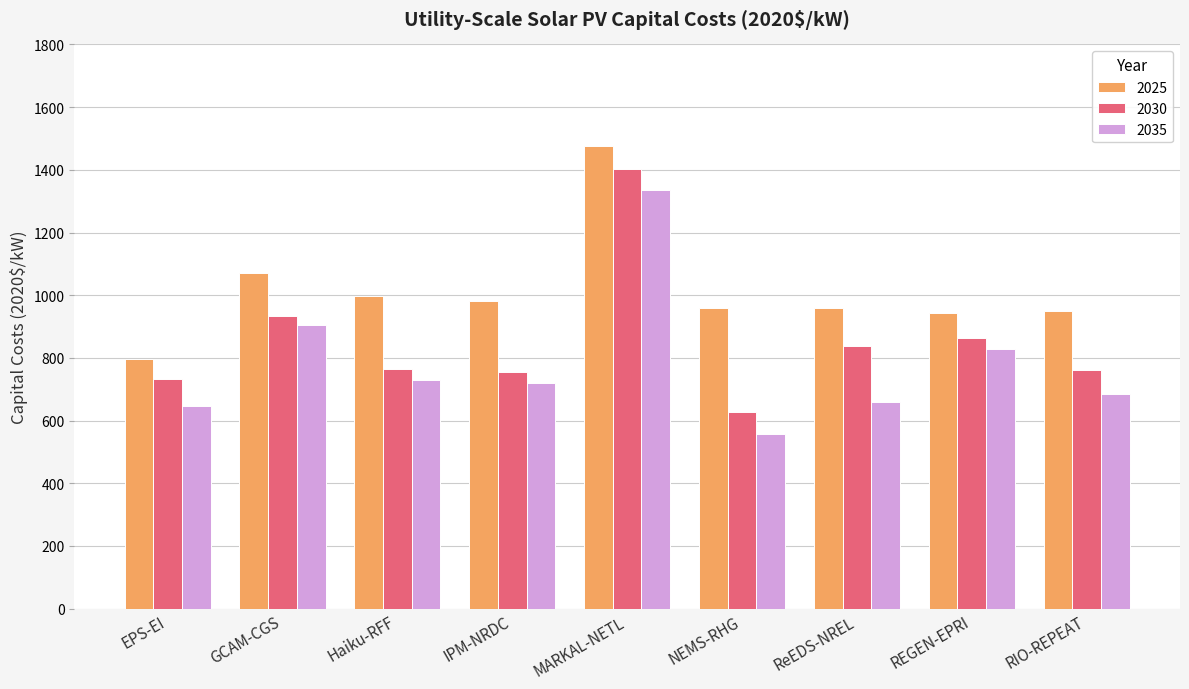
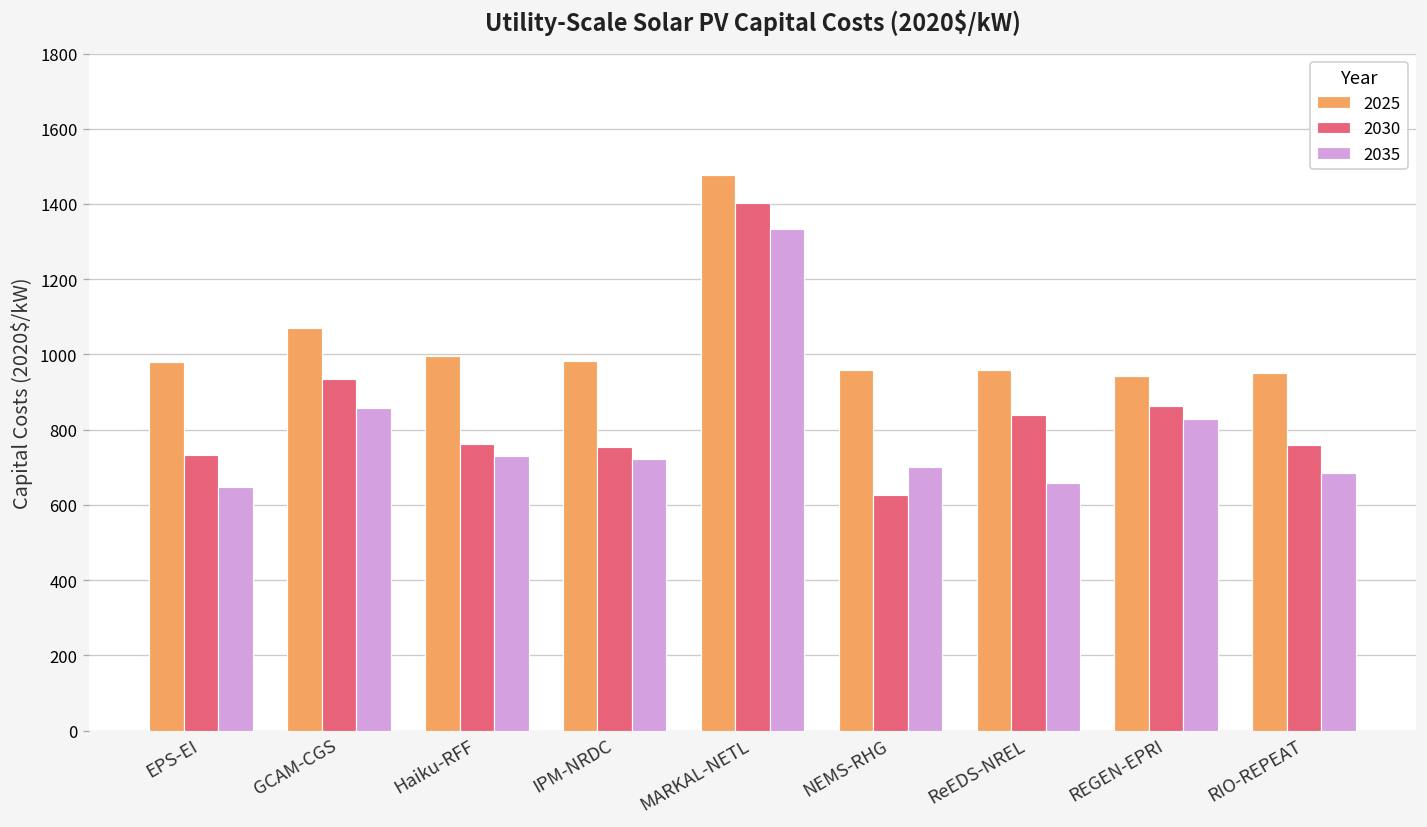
  {
    "2025": {
-     "EPS-EI": 800,
+     "EPS-EI": 980,
      "GCAM-CGS": 1070,
      "Haiku-RFF": 1000,
      "IPM-NRDC": 980,
      "MARKAL-NETL": 1480,
      "NEMS-RHG": 960,
      "ReEDS-NREL": 960,
      "REGEN-EPRI": 940,
      "RIO-REPEAT": 950
    },
    "2030": {
      "EPS-EI": 730,
      "GCAM-CGS": 930,
      "Haiku-RFF": 760,
      "IPM-NRDC": 750,
      "MARKAL-NETL": 1400,
      "NEMS-RHG": 630,
      "ReEDS-NREL": 840,
      "REGEN-EPRI": 860,
      "RIO-REPEAT": 760
    },
    "2035": {
      "EPS-EI": 650,
-     "GCAM-CGS": 910,
+     "GCAM-CGS": 860,
      "Haiku-RFF": 730,
      "IPM-NRDC": 720,
      "MARKAL-NETL": 1330,
-     "NEMS-RHG": 560,
+     "NEMS-RHG": 700,
      "ReEDS-NREL": 660,
      "REGEN-EPRI": 830,
      "RIO-REPEAT": 680
    }
  }
